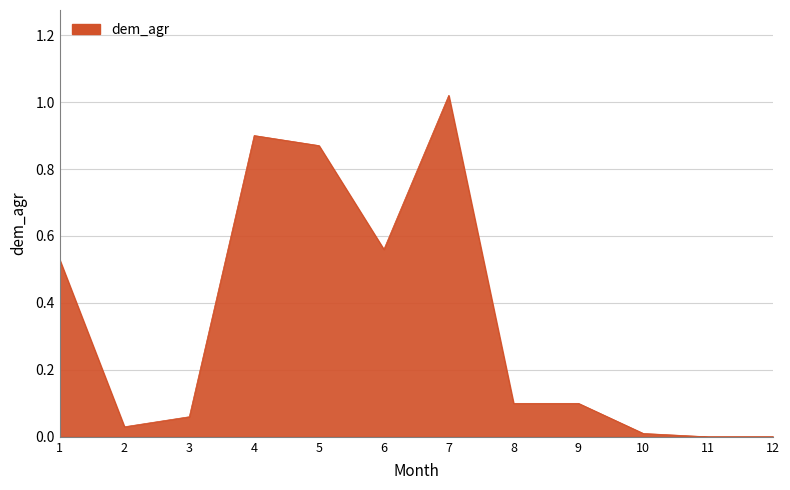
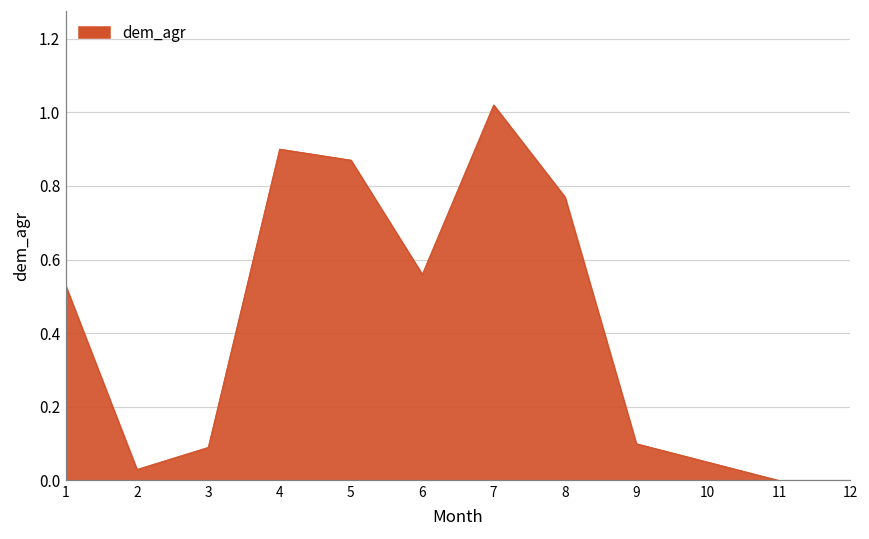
  {
    "1": 0.53,
    "2": 0.03,
-   "3": 0.06,
+   "3": 0.09,
    "4": 0.90,
    "5": 0.87,
    "6": 0.56,
    "7": 1.02,
-   "8": 0.10,
+   "8": 0.77,
    "9": 0.10,
-   "10": 0.01,
+   "10": 0.05,
    "11": 0.00,
    "12": 0.00
  }
